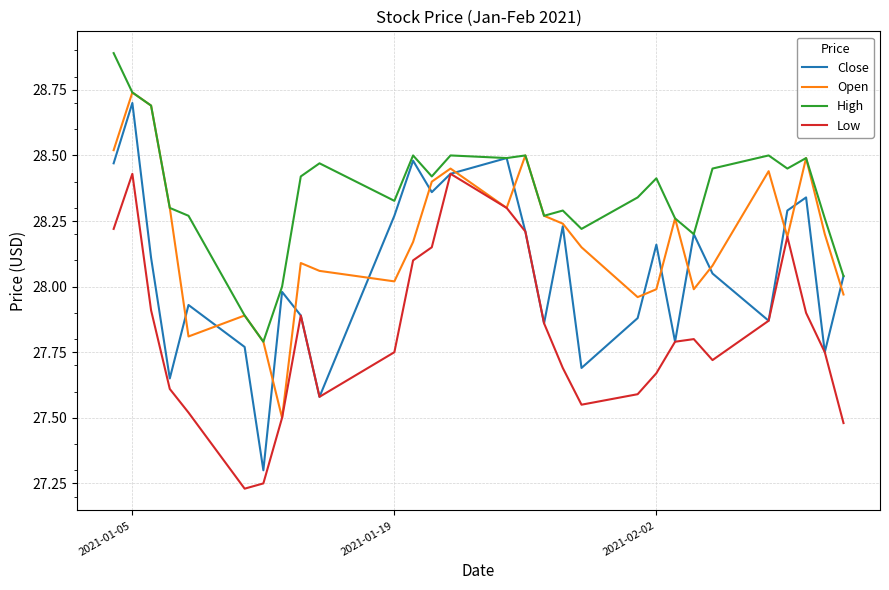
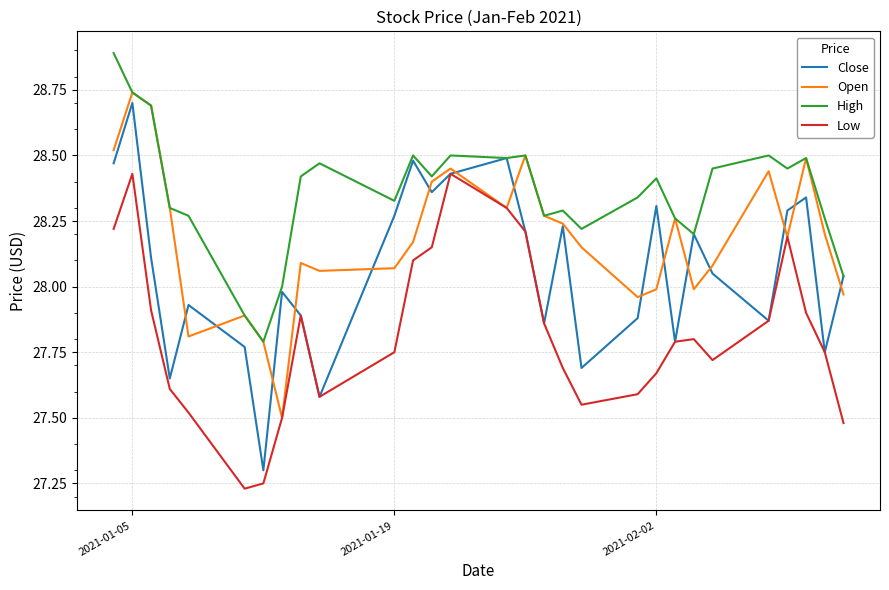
  {
    "Close": {
      "2021-01-05": 28.70,
      "2021-01-19": 28.27,
-     "2021-02-02": 28.16
+     "2021-02-02": 28.31
    },
    "Open": {
-     "2021-01-19": 28.02,
+     "2021-01-19": 28.07,
      "2021-02-02": 27.99
    },
    "High": {
      "2021-01-19": 28.33,
      "2021-02-02": 28.41
    },
    "Low": {
      "2021-01-05": 28.43,
      "2021-01-19": 27.75,
      "2021-02-02": 27.67
    }
  }
